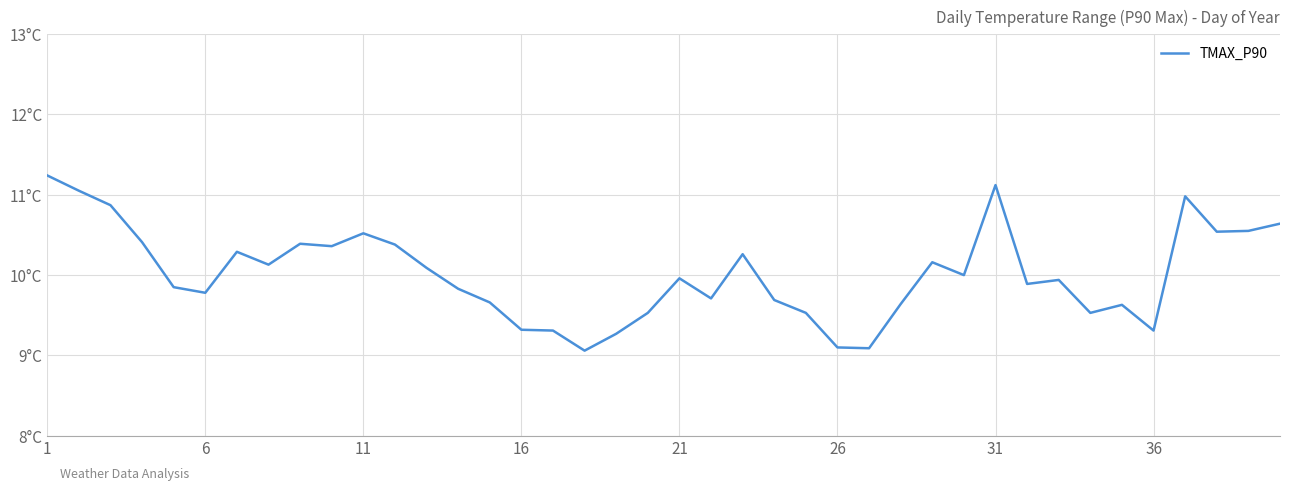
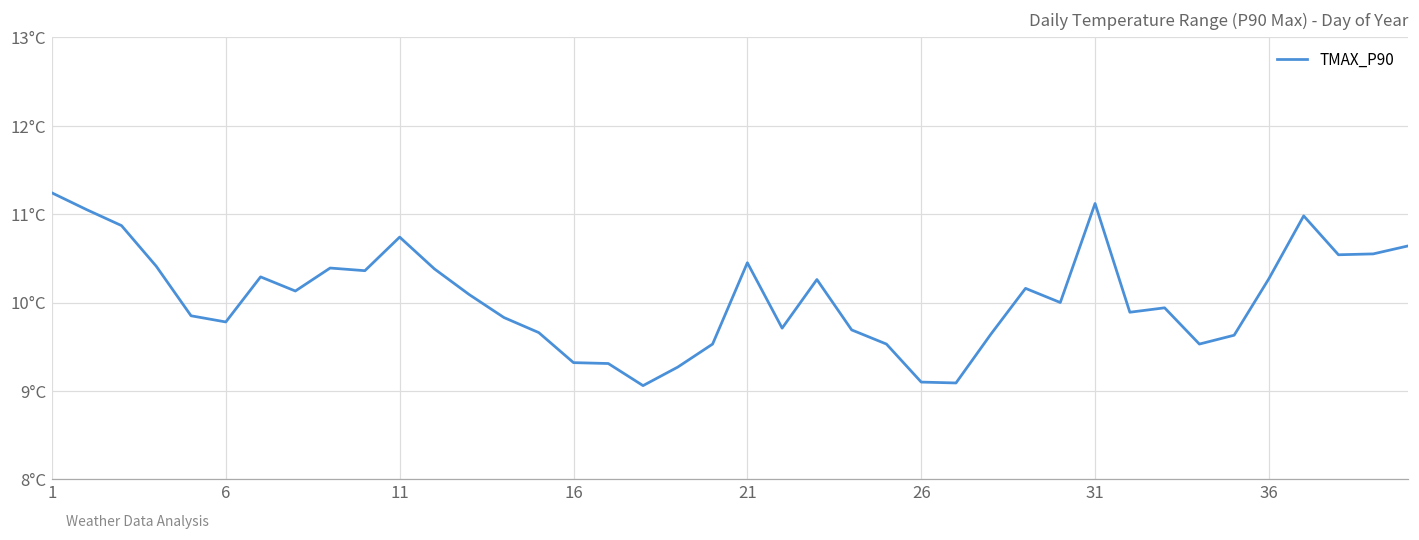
  {
    "1": "11.2°C",
    "6": "9.8°C",
-   "11": "10.5°C",
+   "11": "10.7°C",
    "16": "9.3°C",
-   "21": "10.0°C",
+   "21": "10.5°C",
    "26": "9.1°C",
    "31": "11.1°C",
-   "36": "9.3°C"
+   "36": "10.3°C"
  }
